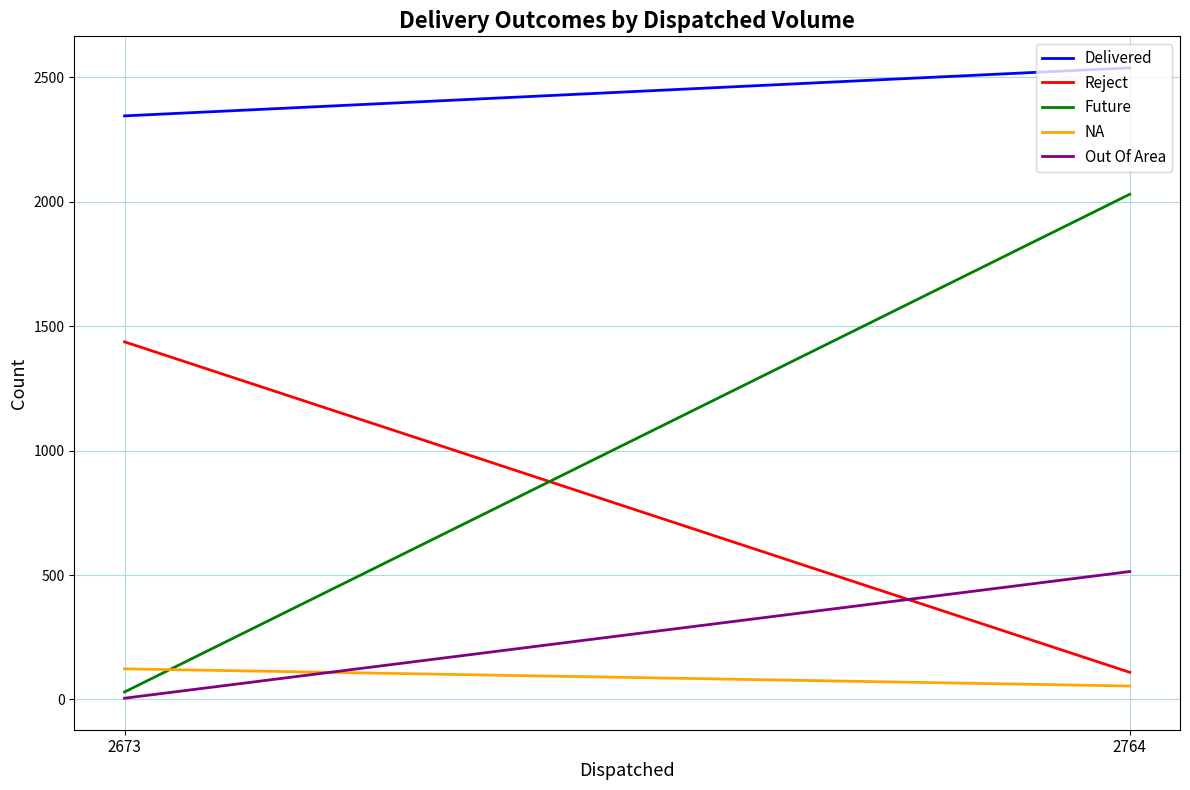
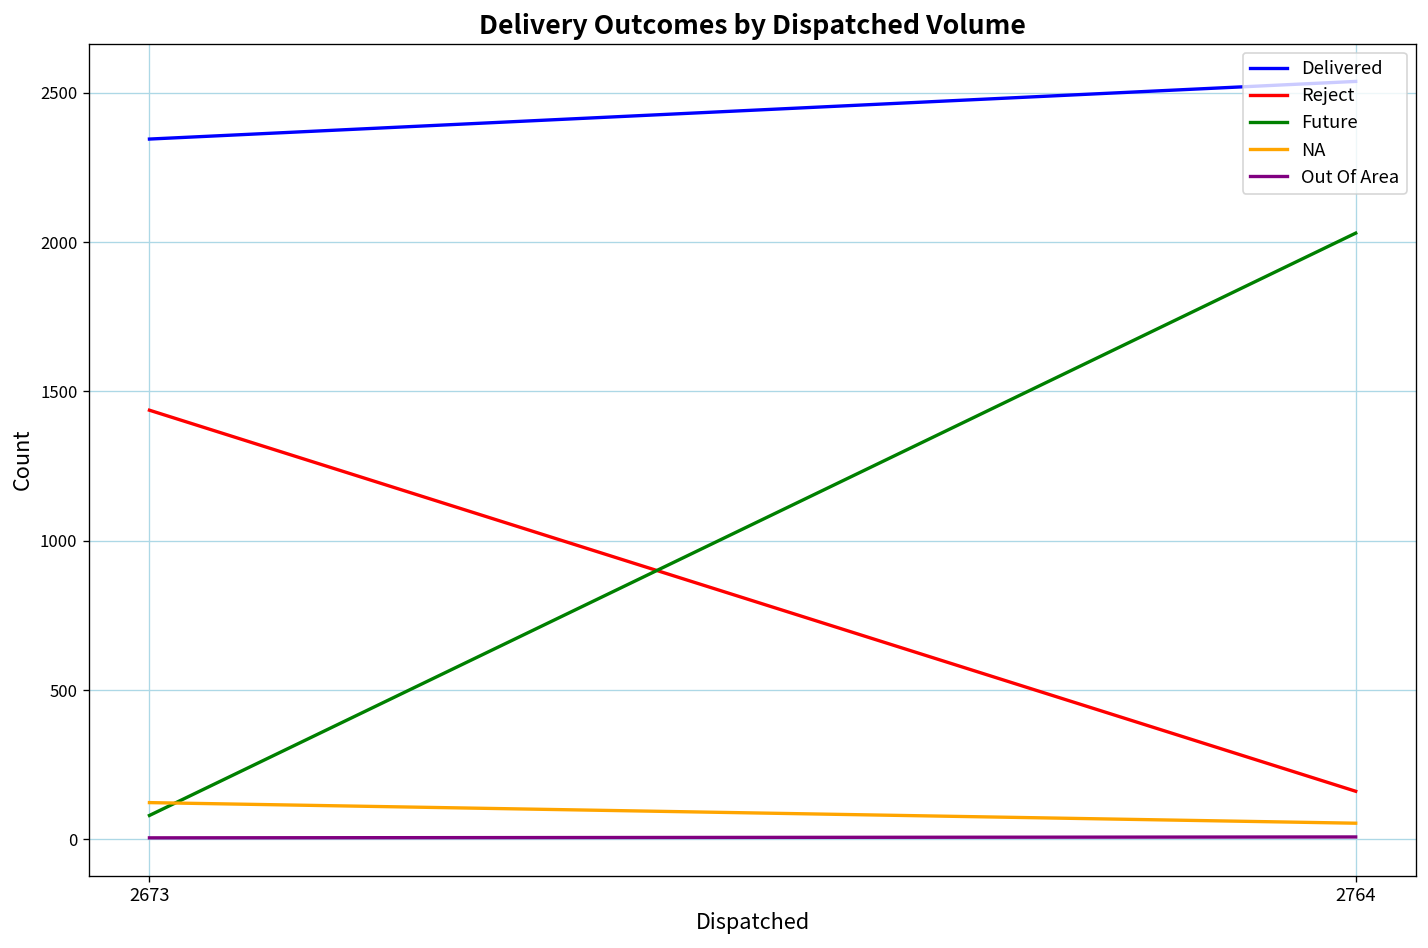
  {
    "Delivered": {
      "2673": 2350
    },
    "Reject": {
      "2673": 1440,
-     "2764": 110
+     "2764": 160
    },
    "Future": {
-     "2673": 30,
+     "2673": 80,
      "2764": 2030
    },
    "NA": {
      "2673": 120,
      "2764": 50
    },
    "Out Of Area": {
      "2673": 10,
-     "2764": 510
+     "2764": 10
    }
  }
